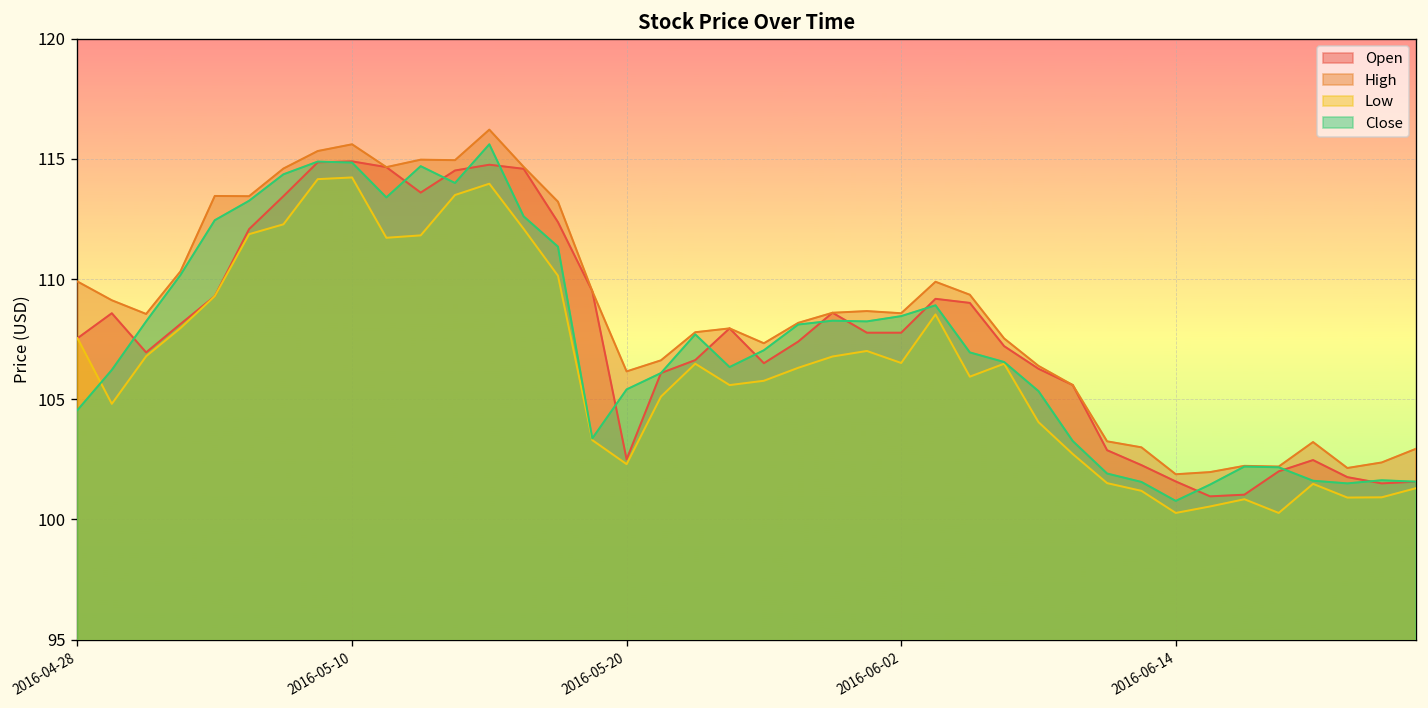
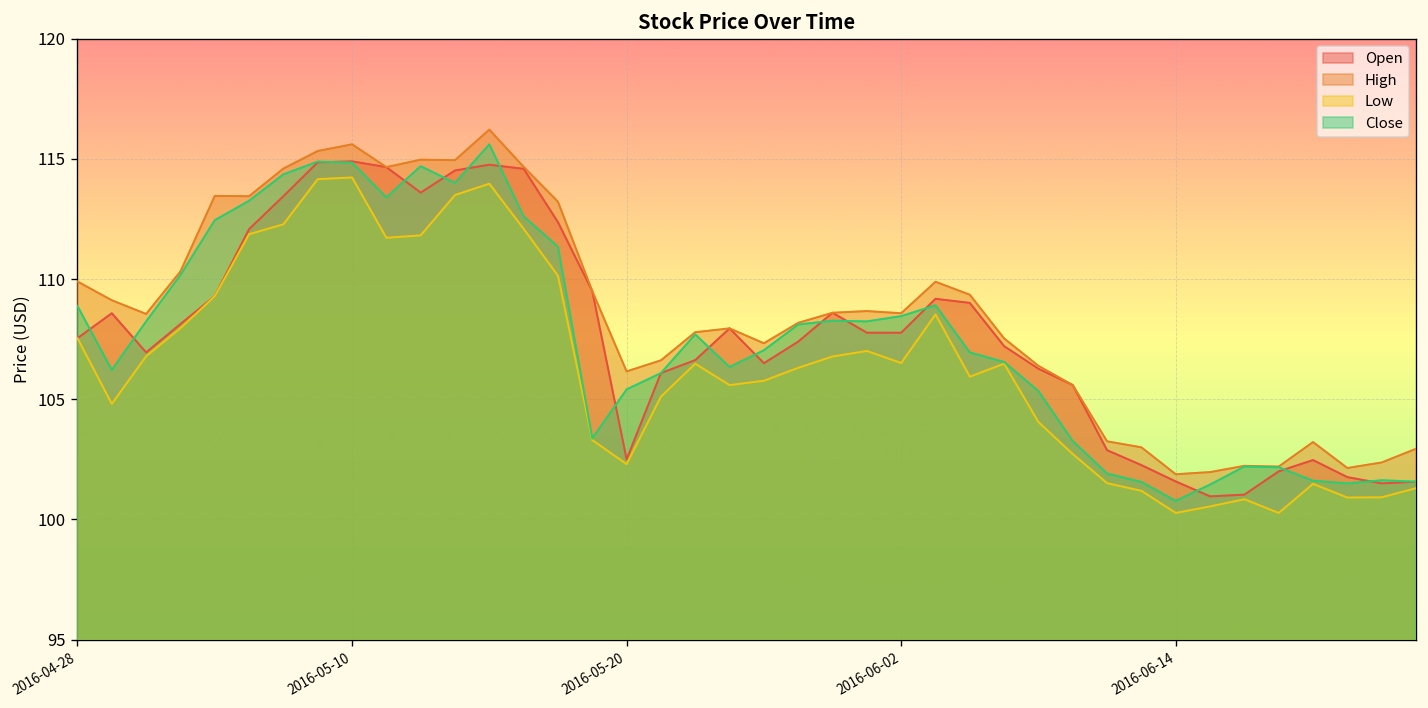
  {
    "Close": {
-     "2016-04-28": 104.6,
+     "2016-04-28": 108.9,
      "2016-05-20": 105.4,
      "2016-06-14": 100.8
    }
  }
